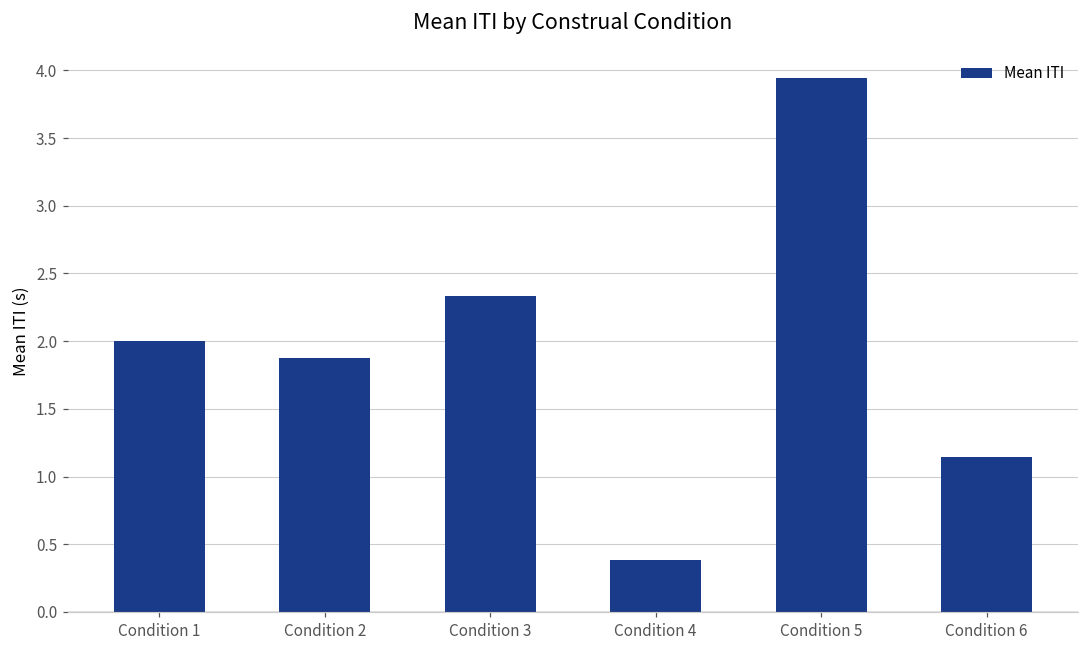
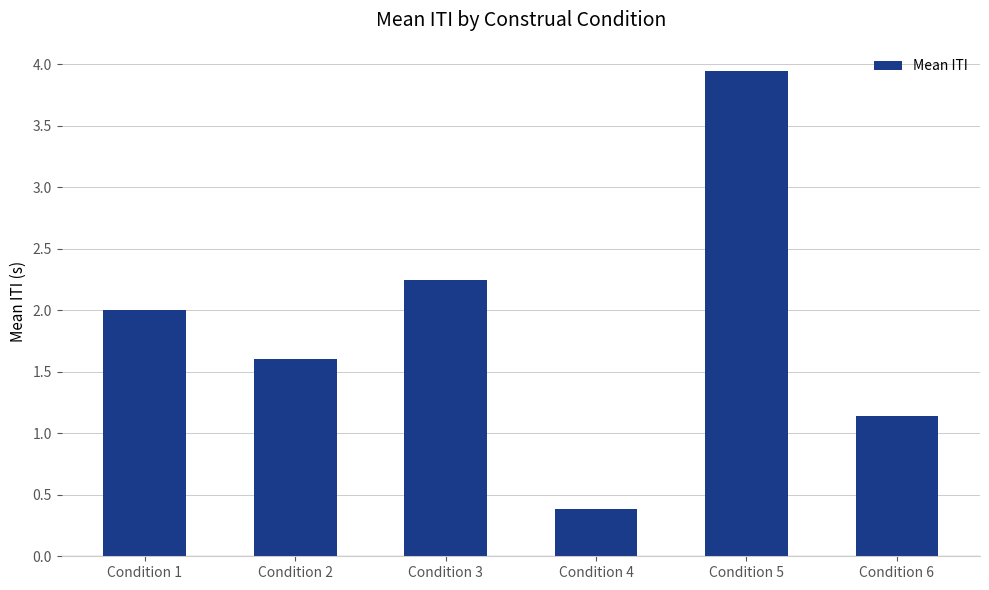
  {
    "Condition 1": 2.00,
-   "Condition 2": 1.87,
-   "Condition 3": 2.34,
+   "Condition 2": 1.61,
+   "Condition 3": 2.25,
    "Condition 4": 0.38,
    "Condition 5": 3.94,
    "Condition 6": 1.14
  }
